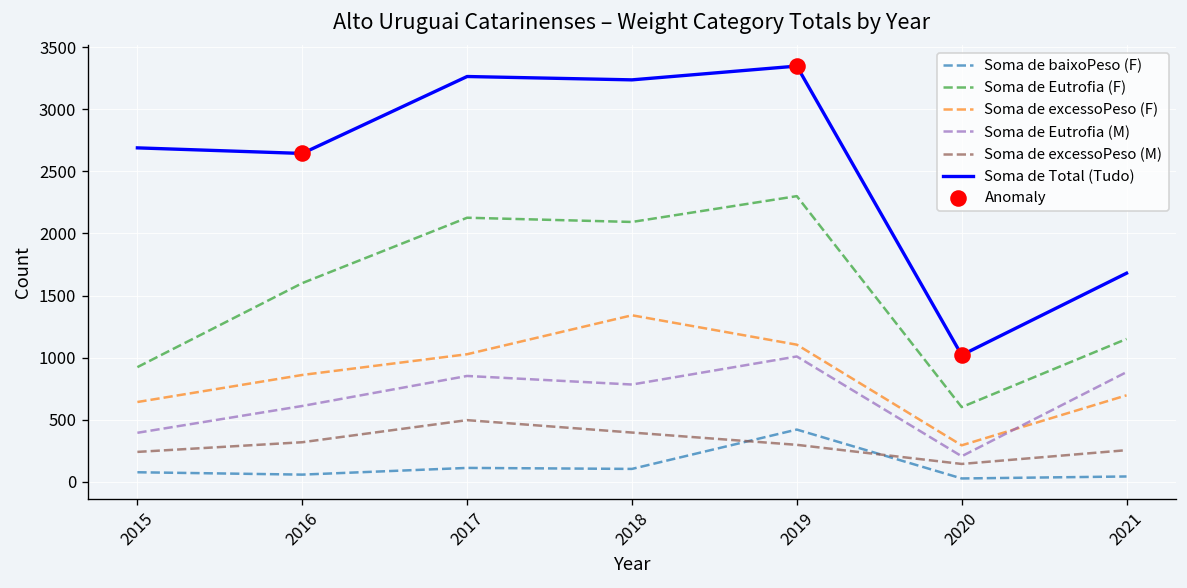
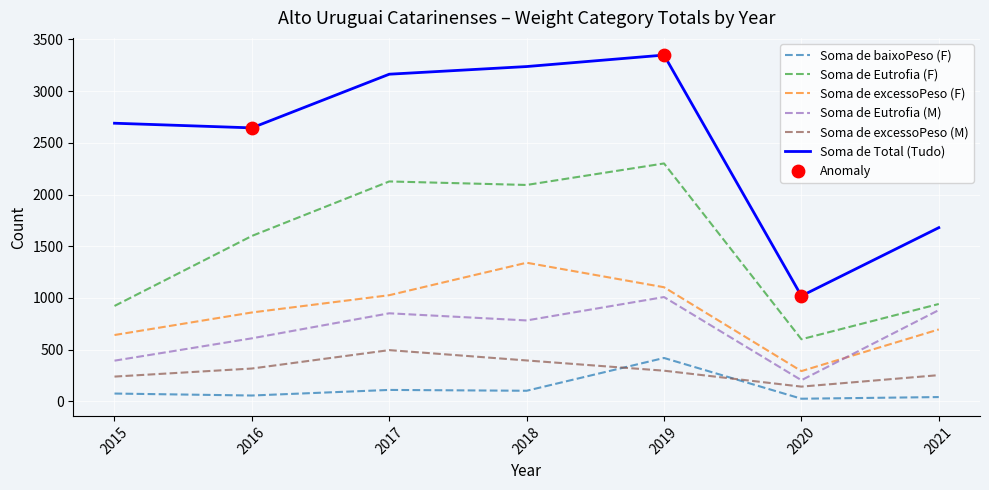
  {
    "Soma de baixoPeso (F)": {
      "2015": 80,
      "2016": 60,
      "2017": 110,
      "2018": 100,
      "2019": 420,
      "2020": 30,
      "2021": 40
    },
    "Soma de Eutrofia (F)": {
      "2015": 920,
      "2016": 1600,
      "2017": 2130,
      "2018": 2090,
      "2019": 2300,
      "2020": 600,
-     "2021": 1150
+     "2021": 940
    },
    "Soma de excessoPeso (F)": {
      "2015": 640,
      "2016": 860,
      "2017": 1030,
      "2018": 1340,
      "2019": 1100,
      "2020": 290,
      "2021": 700
    },
    "Soma de Eutrofia (M)": {
      "2015": 390,
      "2016": 610,
      "2017": 850,
      "2018": 780,
      "2019": 1010,
      "2020": 210,
      "2021": 880
    },
    "Soma de excessoPeso (M)": {
      "2015": 240,
      "2016": 320,
      "2017": 500,
      "2018": 400,
      "2019": 300,
      "2020": 140,
      "2021": 250
    },
    "Soma de Total (Tudo)": {
      "2015": 2690,
-     "2017": 3270,
+     "2017": 3160,
      "2018": 3240,
      "2021": 1680
    }
  }
